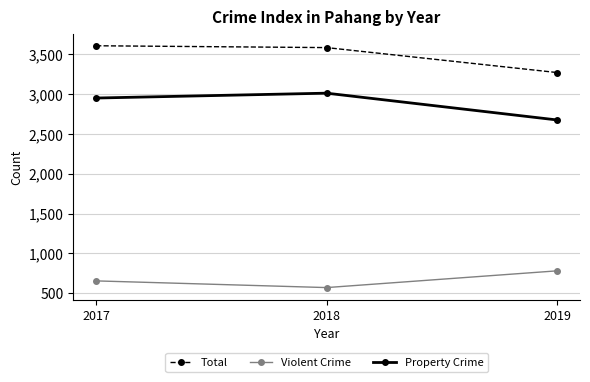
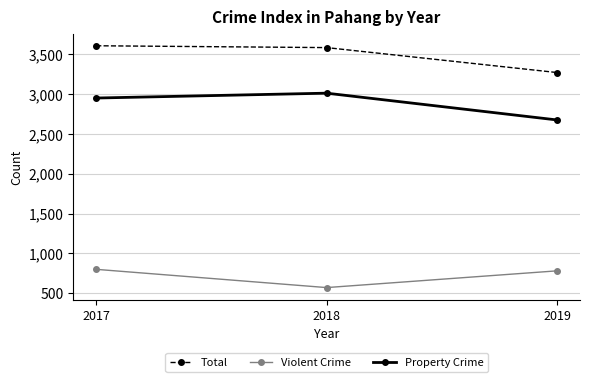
  {
    "Violent Crime": {
-     "2017": 700,
+     "2017": 800,
      "2018": 600,
      "2019": 800
    }
  }
